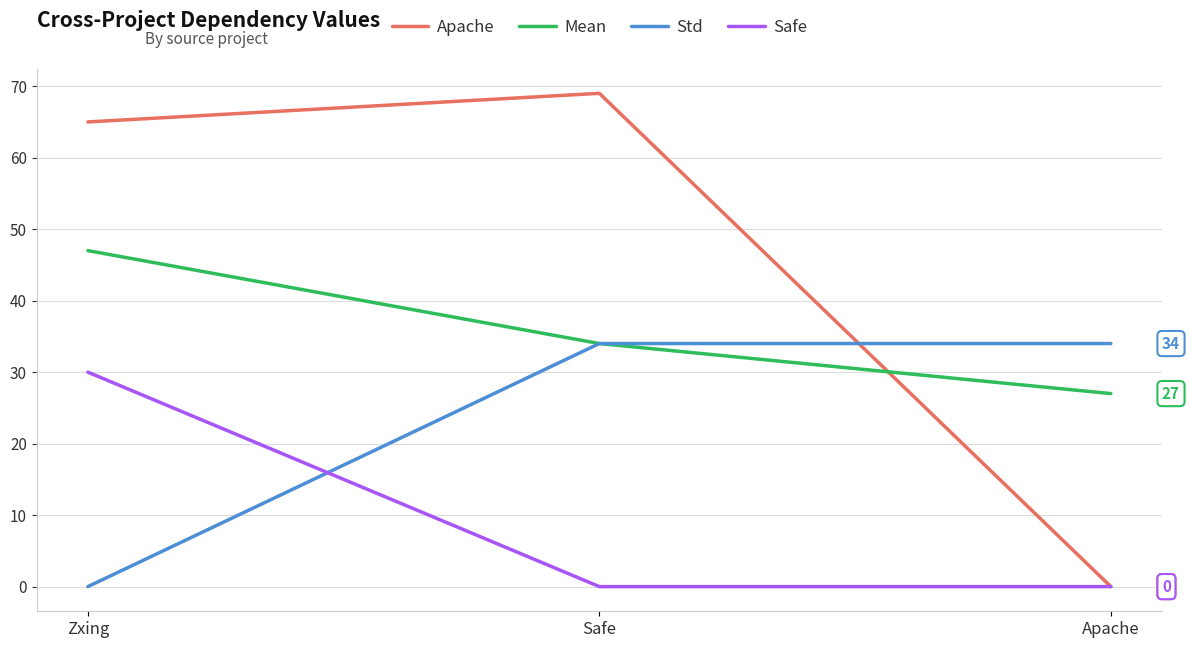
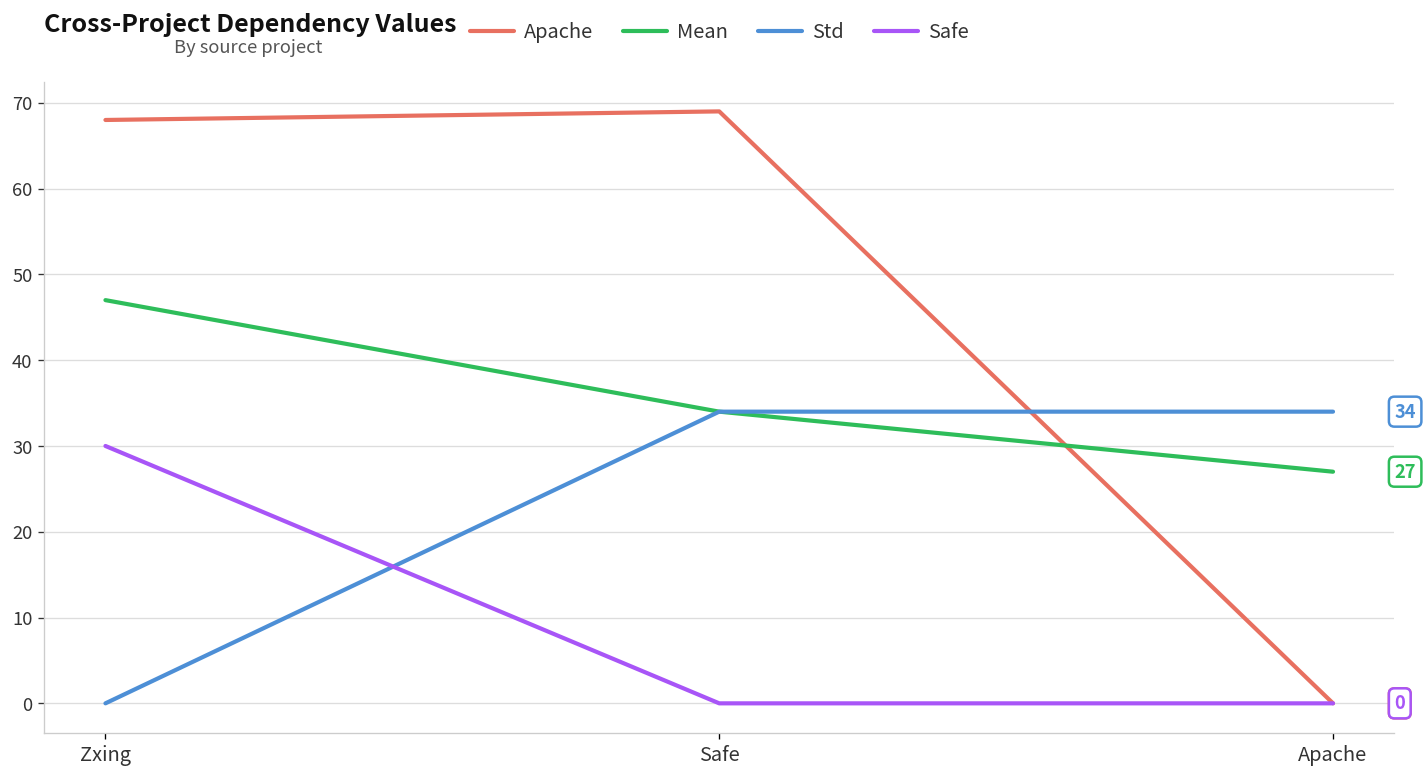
  {
    "Apache": {
-     "Zxing": 65,
+     "Zxing": 68,
      "Safe": 69
    },
    "Mean": {
      "Zxing": 47,
      "Apache": 27
    },
    "Std": {
      "Zxing": 0,
      "Apache": 34
    },
    "Safe": {
      "Zxing": 30,
      "Safe": 0
    }
  }
